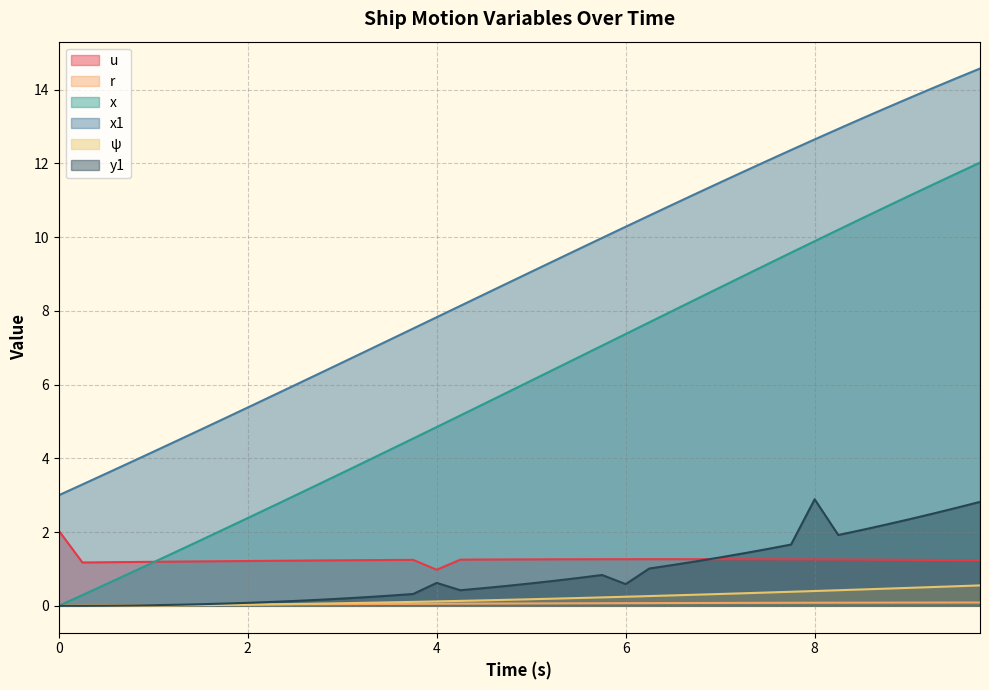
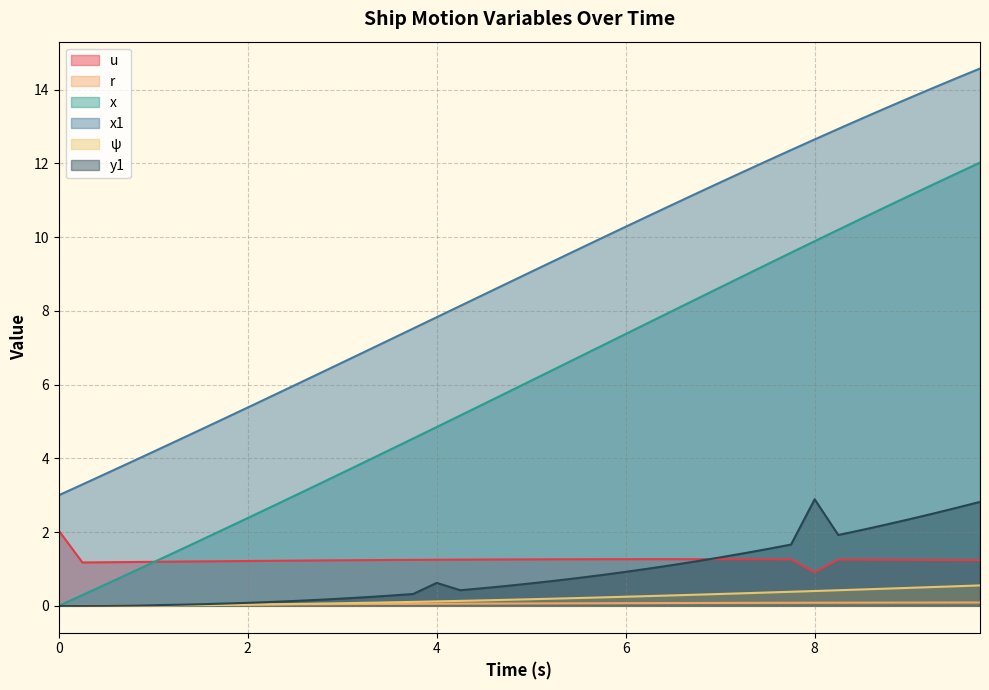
  {
    "u": {
      "0": 2.0,
      "2": 1.2,
-     "4": 1.0,
+     "4": 1.3,
      "6": 1.3,
-     "8": 1.3
+     "8": 0.9
    },
    "y1": {
      "4": 0.6,
-     "6": 0.6,
+     "6": 0.9,
      "8": 2.9
    }
  }
